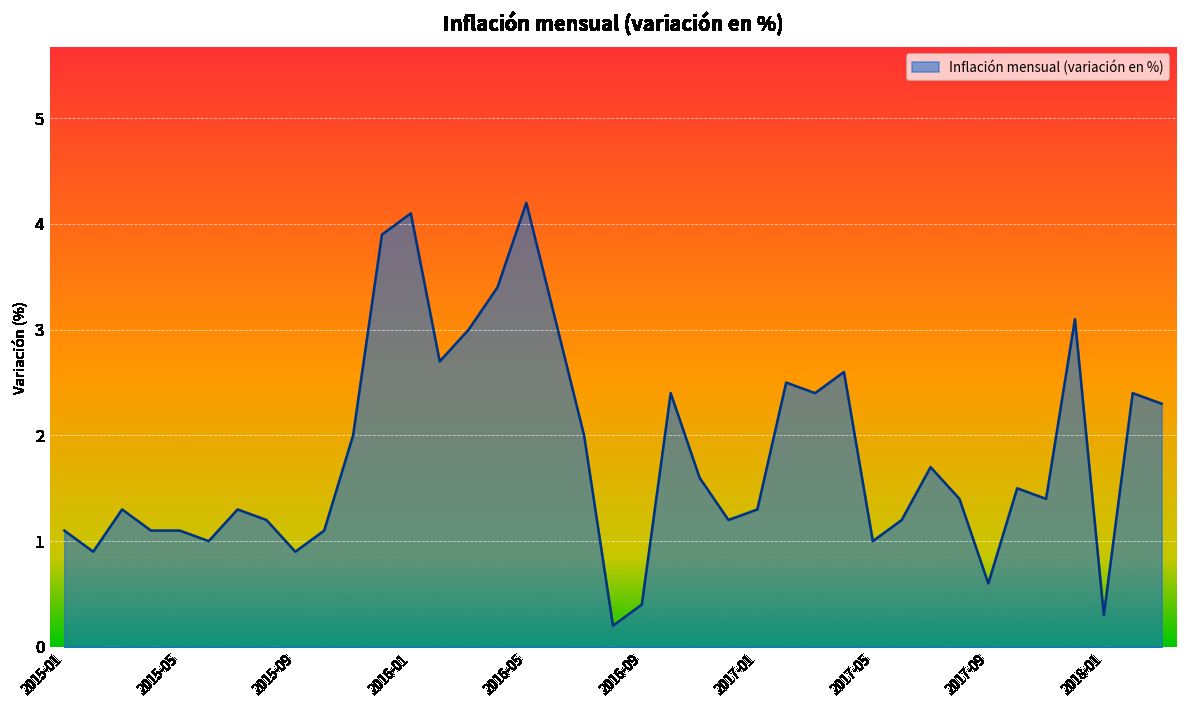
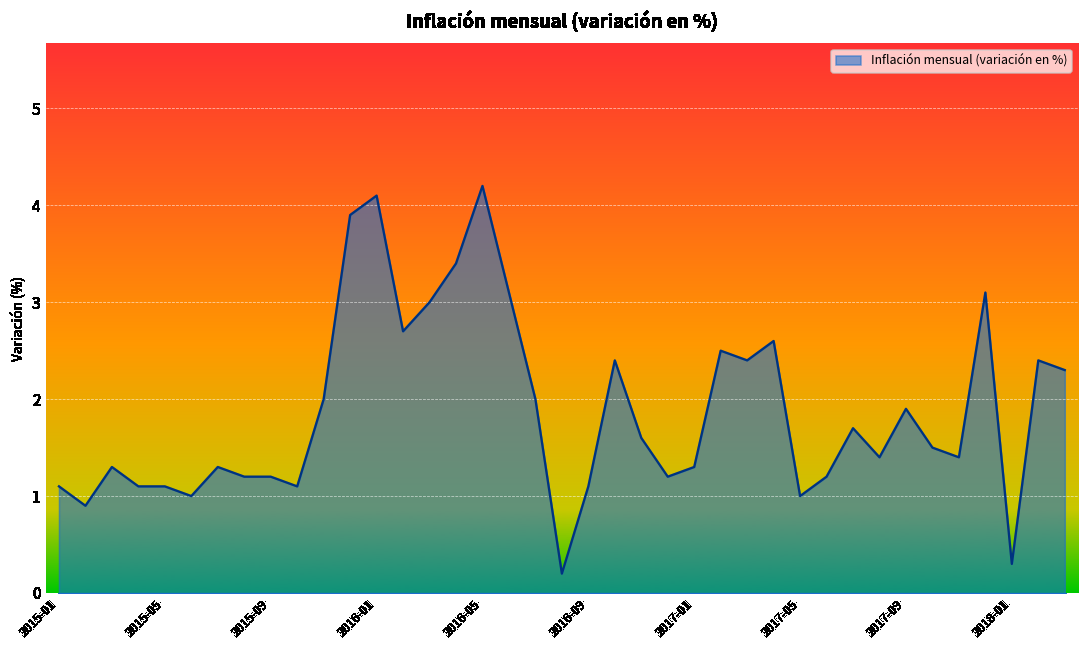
  {
    "2015-01": 1.1,
    "2015-05": 1.1,
-   "2015-09": 0.9,
+   "2015-09": 1.2,
    "2016-01": 4.1,
    "2016-05": 4.2,
-   "2016-09": 0.4,
+   "2016-09": 1.1,
    "2017-01": 1.3,
    "2017-05": 1.0,
-   "2017-09": 0.6,
+   "2017-09": 1.9,
    "2018-01": 0.3
  }
